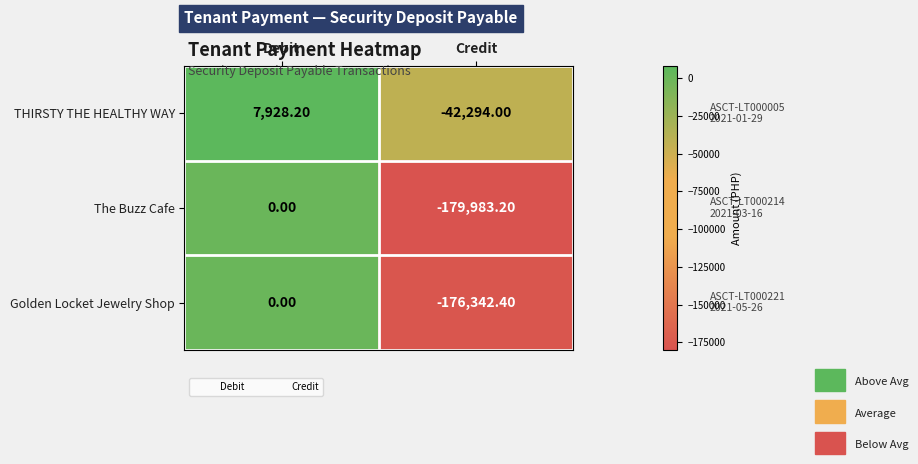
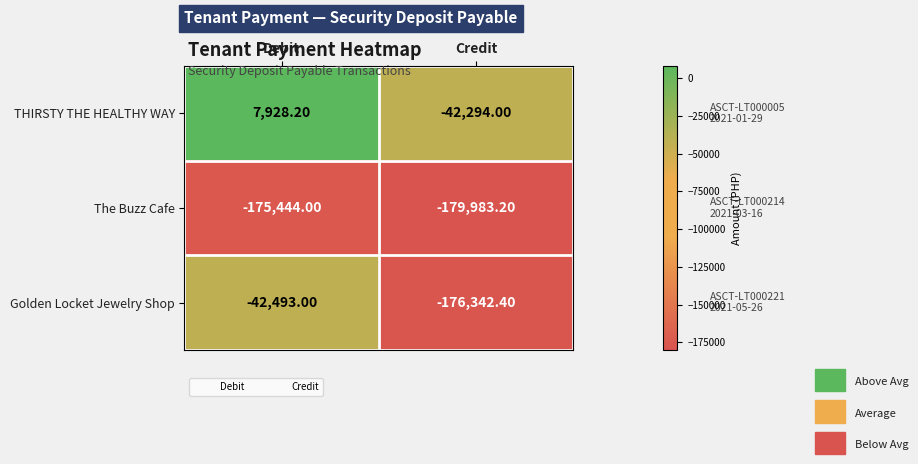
  {
    "THIRSTY THE HEALTHY WAY": {
      "Debit": "7,928.20",
      "Credit": "-42,294.00"
    },
    "The Buzz Cafe": {
-     "Debit": "0.00",
+     "Debit": "-175,444.00",
      "Credit": "-179,983.20"
    },
    "Golden Locket Jewelry Shop": {
-     "Debit": "0.00",
+     "Debit": "-42,493.00",
      "Credit": "-176,342.40"
    }
  }
